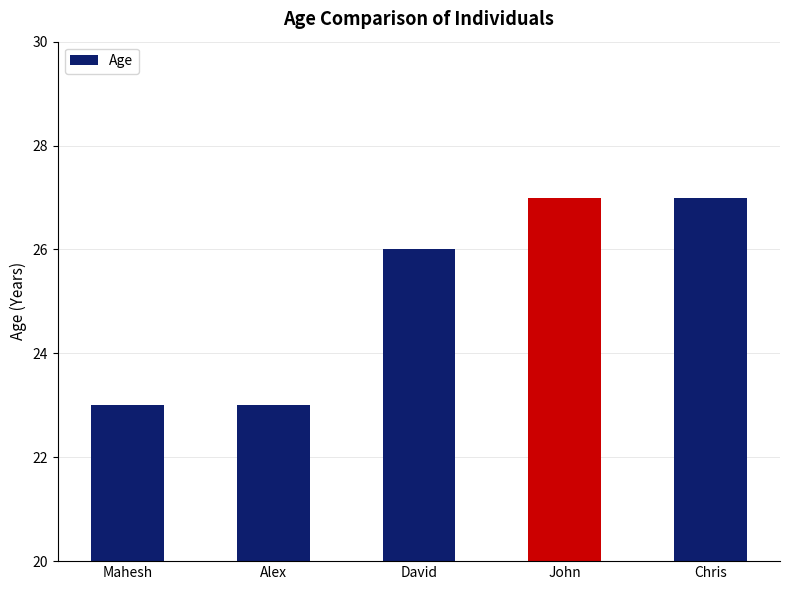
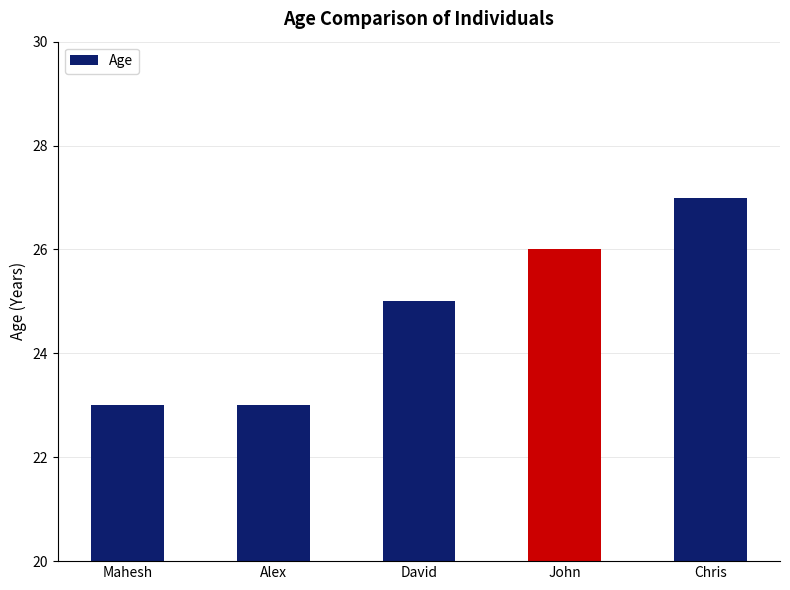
  {
    "Mahesh": 23,
    "Alex": 23,
-   "David": 26,
-   "John": 27,
+   "David": 25,
+   "John": 26,
    "Chris": 27
  }
